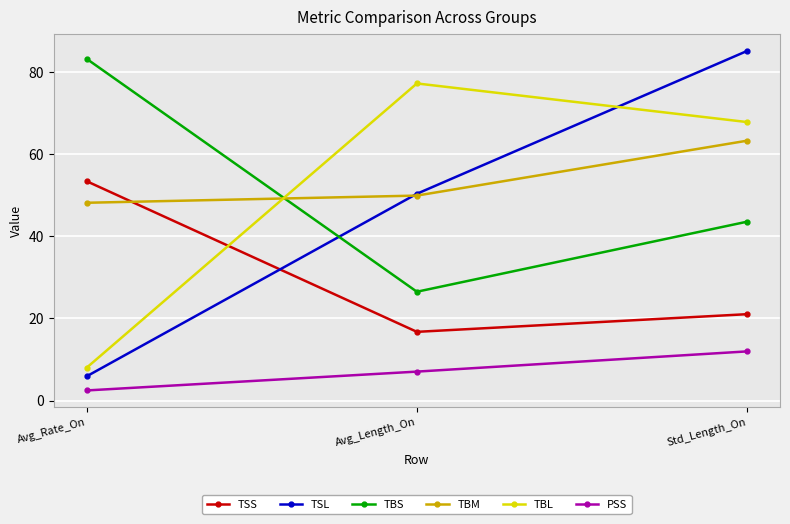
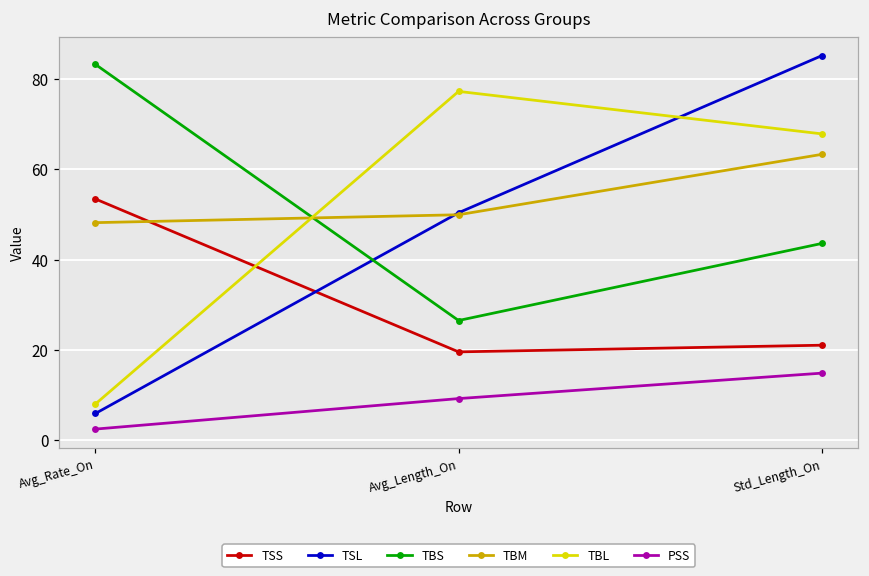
  {
    "TSS": {
      "Avg_Rate_On": 53,
-     "Avg_Length_On": 17,
+     "Avg_Length_On": 20,
      "Std_Length_On": 21
    },
    "TSL": {
      "Avg_Rate_On": 6,
      "Std_Length_On": 85
    },
    "TBS": {
      "Avg_Rate_On": 83,
      "Avg_Length_On": 27,
      "Std_Length_On": 44
    },
    "PSS": {
      "Avg_Rate_On": 2,
-     "Avg_Length_On": 7,
-     "Std_Length_On": 12
+     "Avg_Length_On": 9,
+     "Std_Length_On": 15
    }
  }
